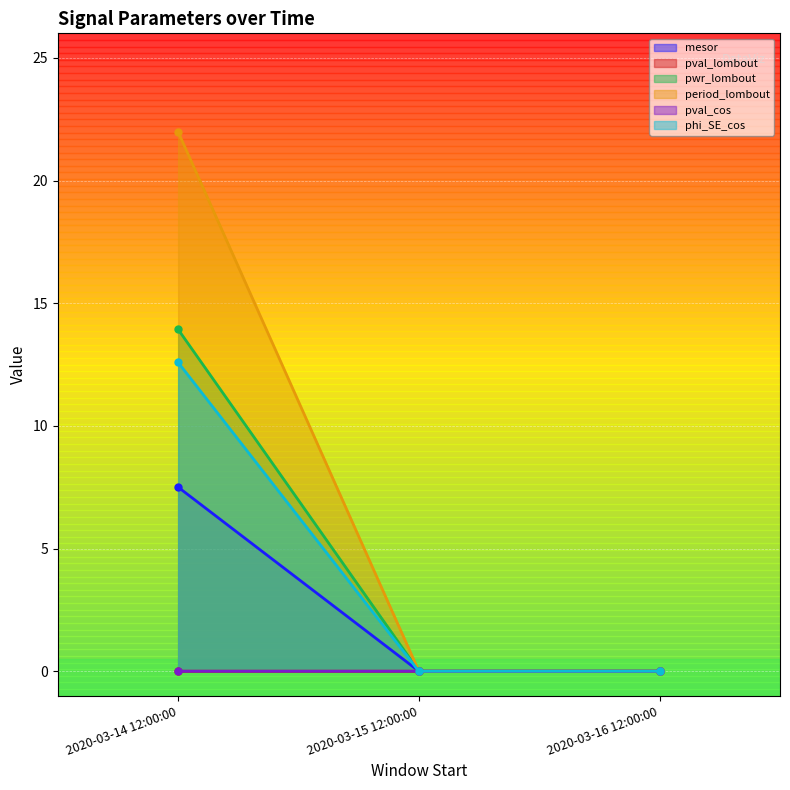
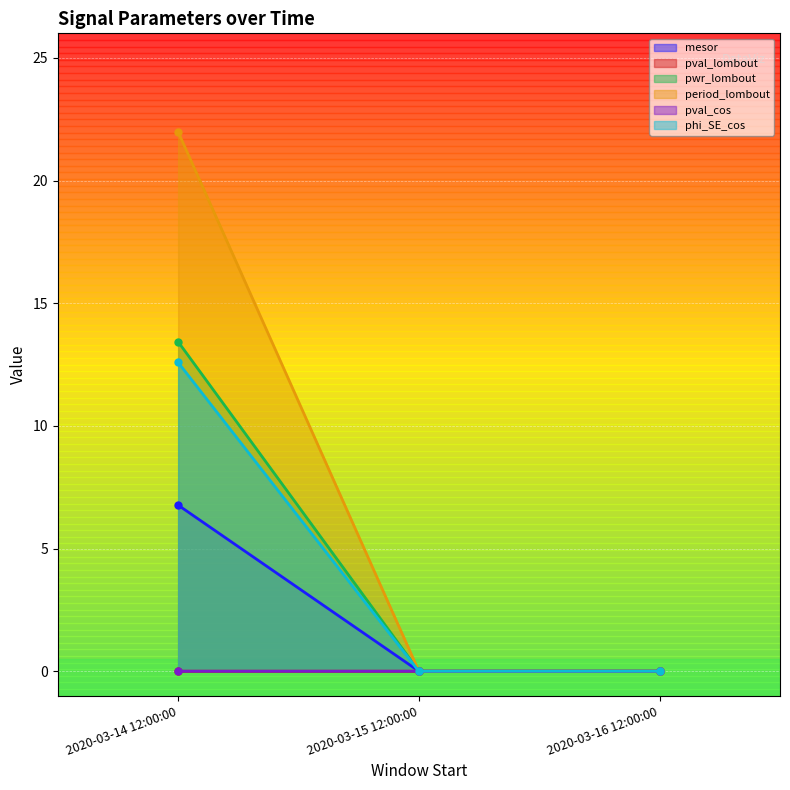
  {
    "mesor": {
-     "2020-03-14 12:00:00": 7.5
+     "2020-03-14 12:00:00": 6.8
    },
    "pval_cos": {
      "2020-03-14 12:00:00": 0.0
    },
    "pwr_lombout": {
-     "2020-03-14 12:00:00": 13.9
+     "2020-03-14 12:00:00": 13.4
    },
    "period_lombout": {
      "2020-03-14 12:00:00": 22.0
    },
    "phi_SE_cos": {
      "2020-03-14 12:00:00": 12.6
    }
  }
